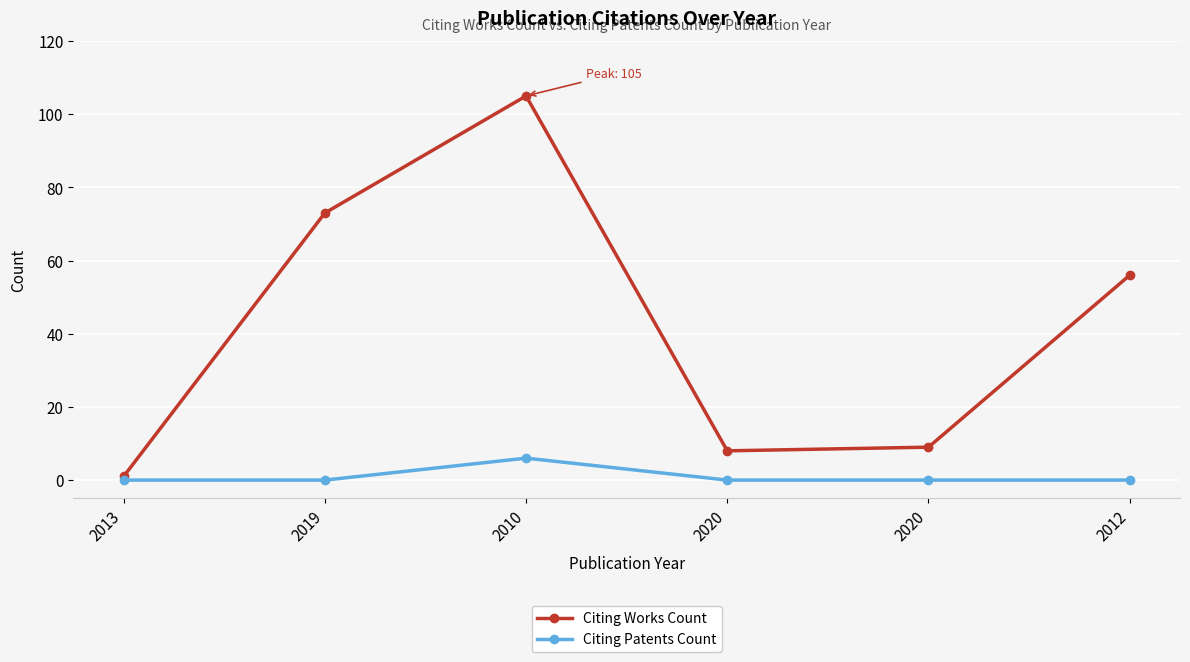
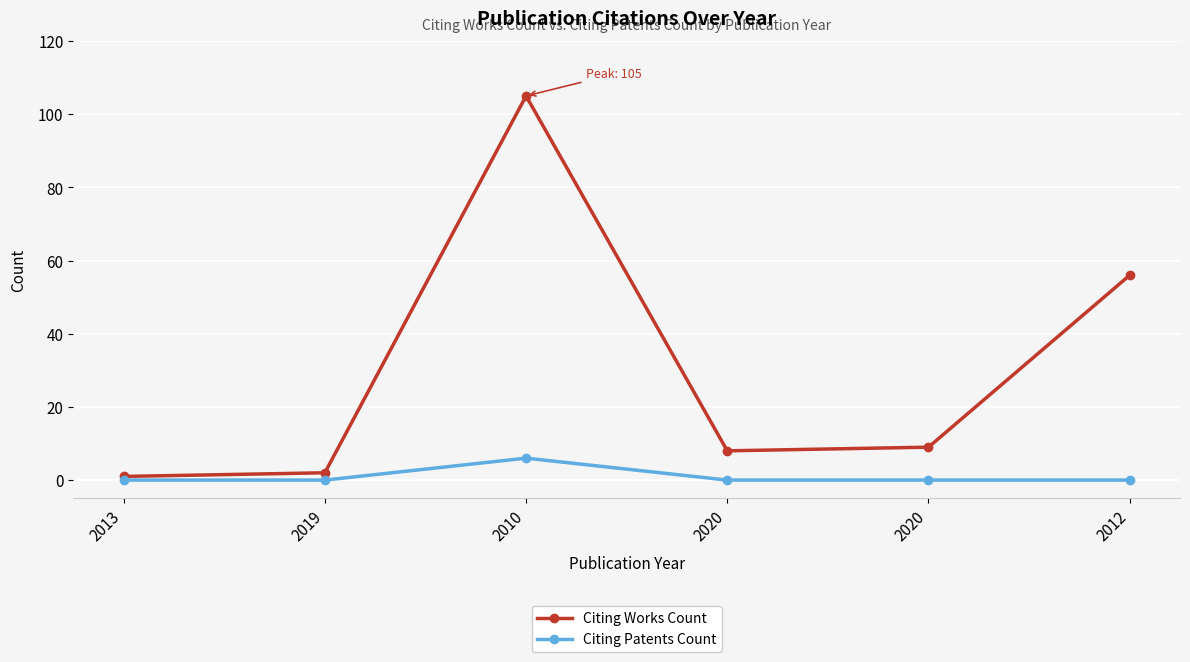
  {
    "Citing Works Count": {
      "2013": 1,
-     "2019": 73,
+     "2019": 2,
      "2012": 56
    },
    "Citing Patents Count": {
      "2013": 0,
      "2019": 0,
      "2010": 6,
      "2012": 0
    }
  }
